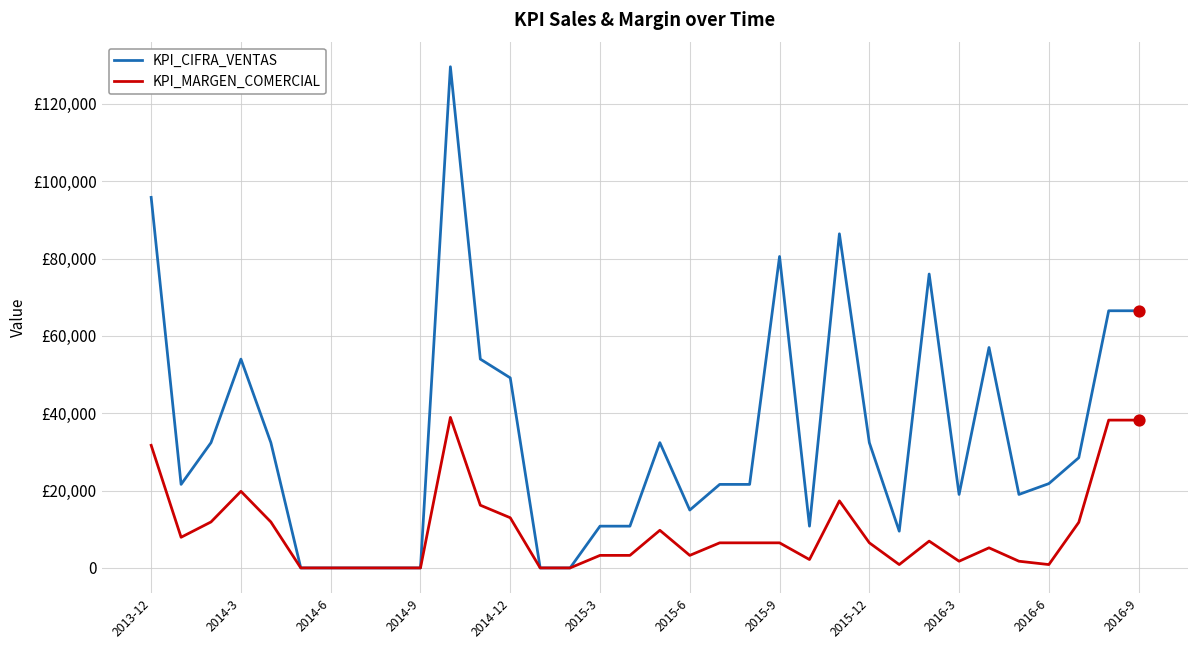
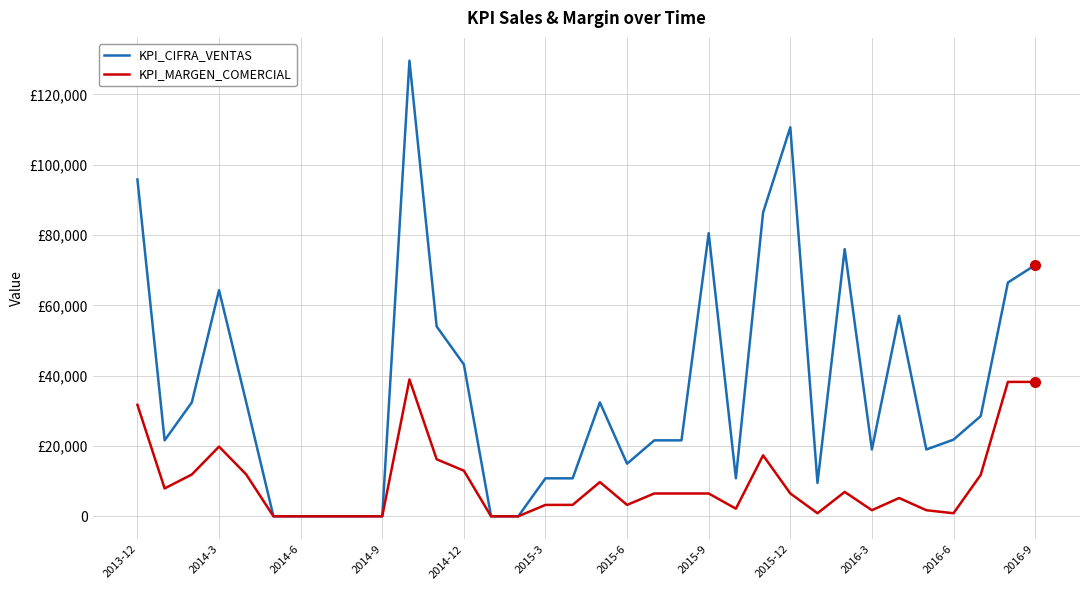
  {
    "KPI_CIFRA_VENTAS": {
      "2013-12": "£96,000",
-     "2014-3": "£54,000",
-     "2014-12": "£49,000",
+     "2014-3": "£64,000",
+     "2014-12": "£43,000",
      "2015-3": "£11,000",
      "2015-6": "£15,000",
      "2015-9": "£81,000",
-     "2015-12": "£32,000",
+     "2015-12": "£111,000",
      "2016-3": "£19,000",
      "2016-6": "£22,000",
-     "2016-9": "£67,000"
+     "2016-9": "£71,000"
    }
  }
